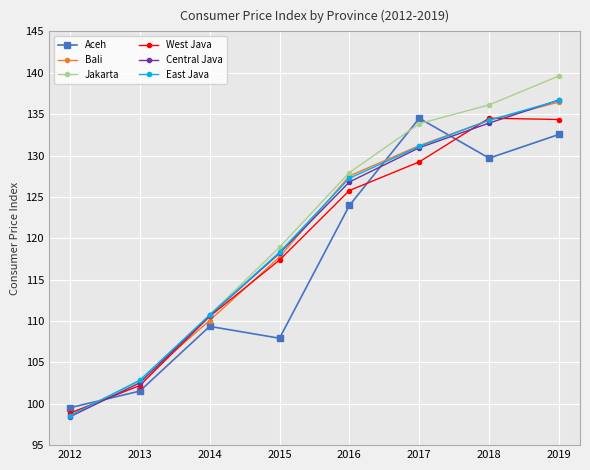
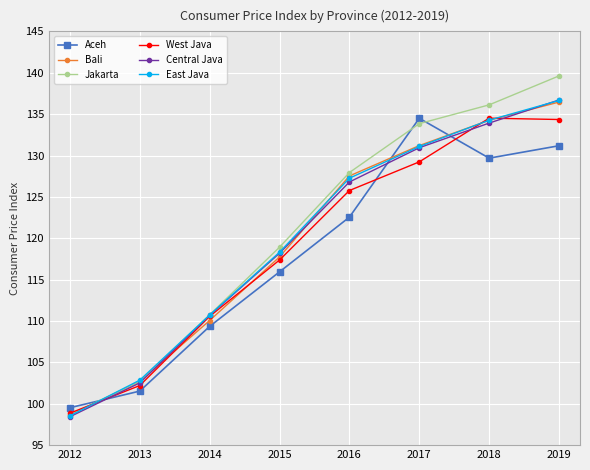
  {
    "Aceh": {
      "2012": 100,
      "2013": 102,
      "2014": 109,
-     "2015": 108,
-     "2016": 124,
+     "2015": 116,
+     "2016": 123,
      "2017": 135,
      "2018": 130,
-     "2019": 133
+     "2019": 131
    },
    "Bali": {
      "2014": 110,
      "2015": 118
    },
    "Jakarta": {
      "2015": 119,
      "2016": 128,
      "2017": 134,
      "2018": 136,
      "2019": 140
    },
    "West Java": {
      "2013": 102,
      "2015": 117,
      "2016": 126,
      "2017": 129,
      "2019": 134
    },
    "Central Java": {
      "2016": 127,
      "2018": 134
    }
  }
